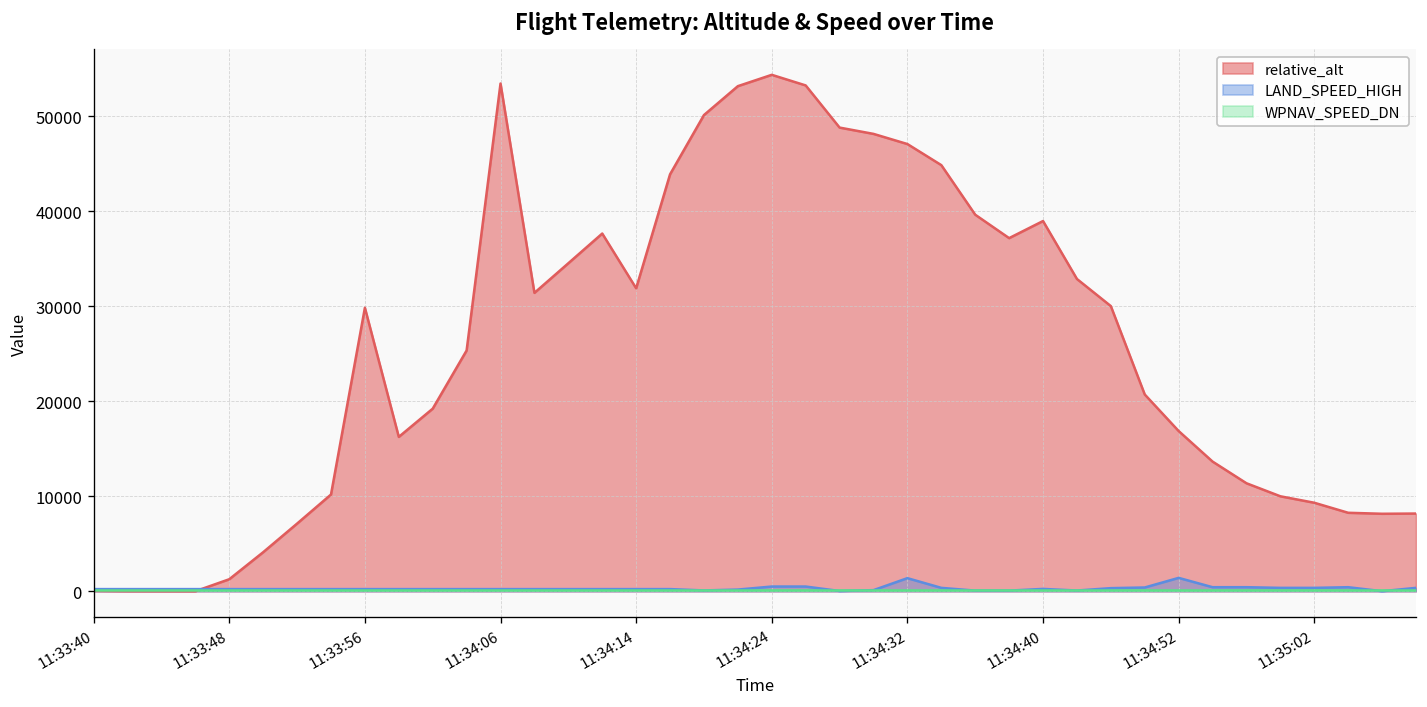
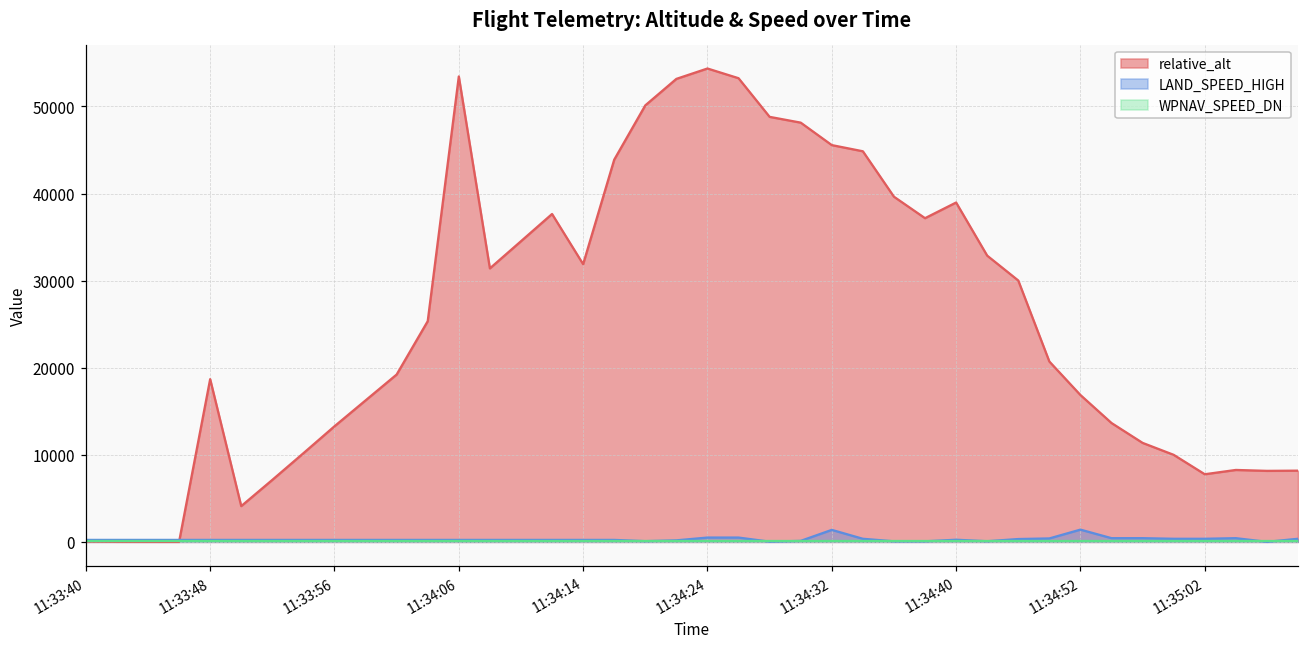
  {
    "relative_alt": {
-     "11:33:48": 1000,
-     "11:33:56": 30000,
+     "11:33:48": 19000,
+     "11:33:56": 13000,
      "11:34:06": 53000,
      "11:34:14": 32000,
      "11:34:24": 54000,
-     "11:34:32": 47000,
+     "11:34:32": 46000,
      "11:34:40": 39000,
      "11:34:52": 17000,
-     "11:35:02": 9000
+     "11:35:02": 8000
    },
    "LAND_SPEED_HIGH": {
      "11:34:24": 1000,
      "11:34:32": 1000,
      "11:34:52": 1000
    },
    "WPNAV_SPEED_DN": {
      "11:34:24": 0,
      "11:34:32": 0,
      "11:34:52": 0
    }
  }
